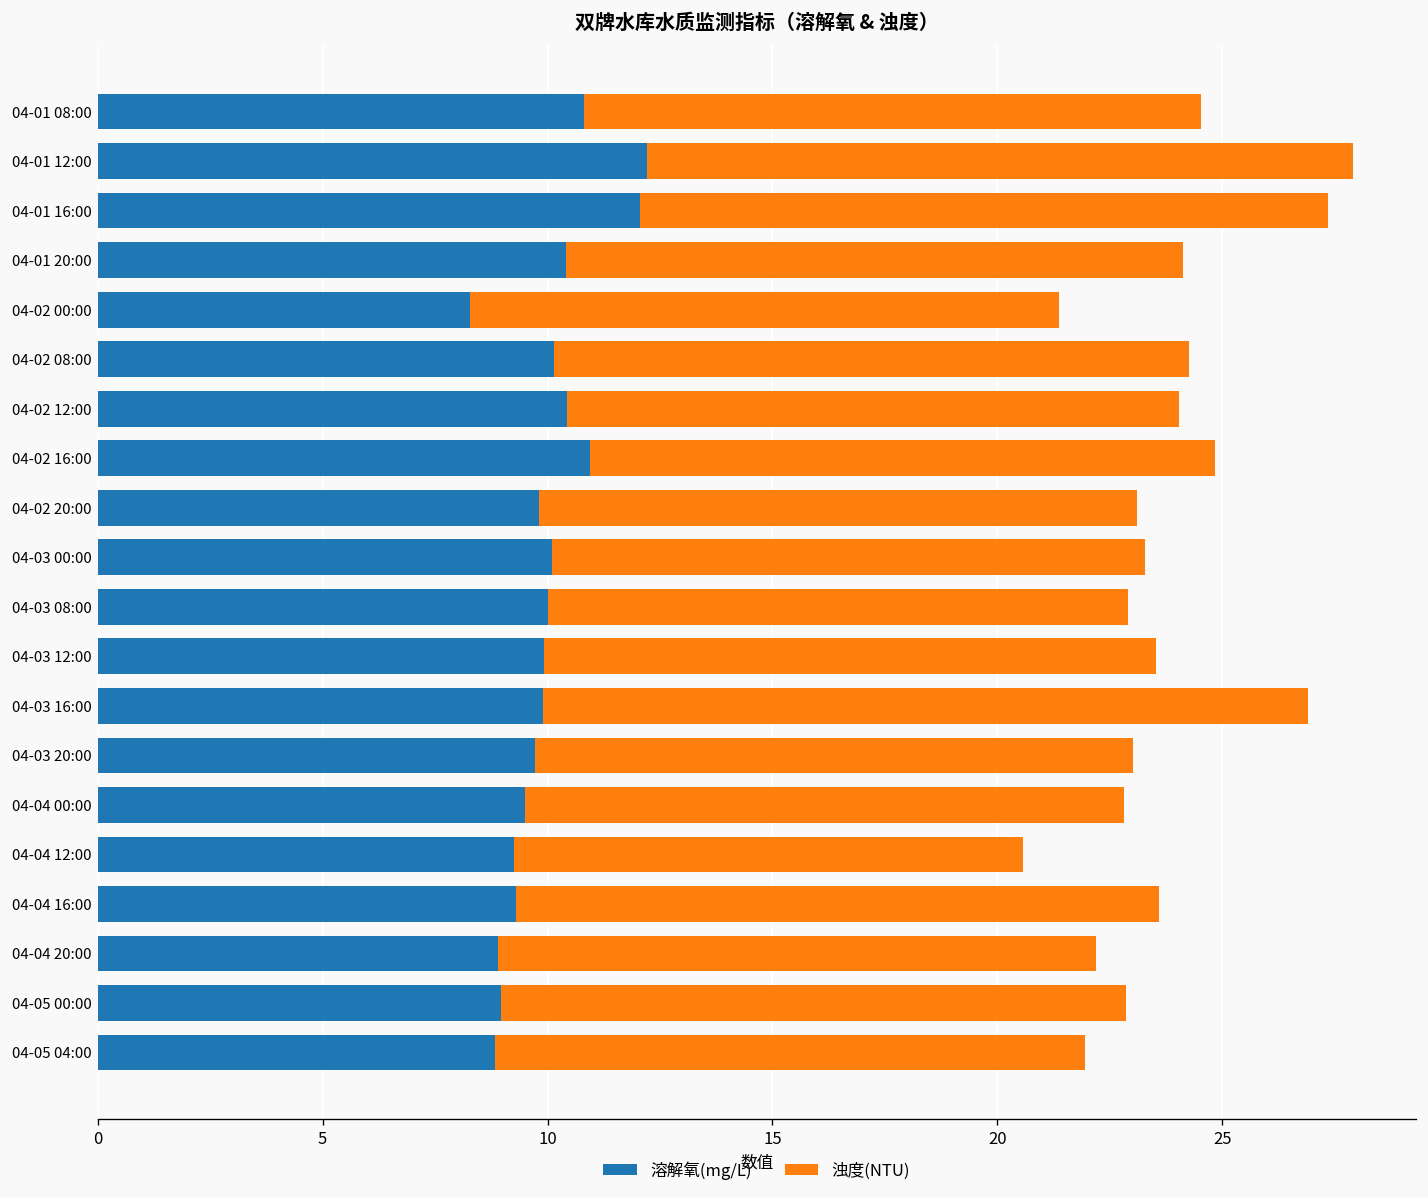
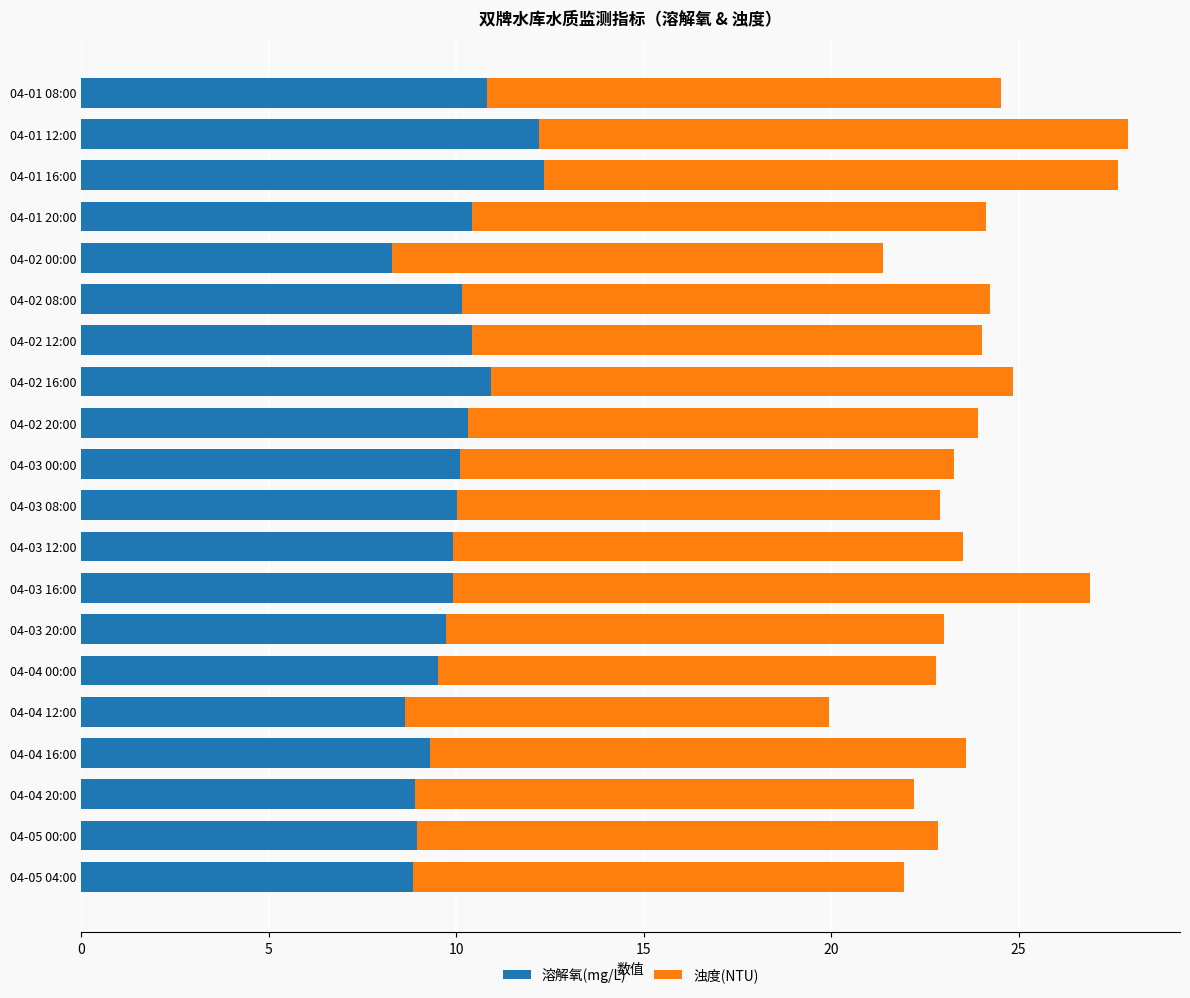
  {
    "溶解氧(mg/L)": {
      "04-01 08:00": 10.8,
      "04-01 12:00": 12.2,
-     "04-01 16:00": 12.1,
+     "04-01 16:00": 12.4,
      "04-01 20:00": 10.4,
      "04-02 00:00": 8.3,
      "04-02 08:00": 10.2,
      "04-02 12:00": 10.4,
      "04-02 16:00": 10.9,
-     "04-02 20:00": 9.8,
+     "04-02 20:00": 10.3,
      "04-03 00:00": 10.1,
      "04-03 08:00": 10.0,
      "04-03 12:00": 9.9,
      "04-03 16:00": 9.9,
      "04-03 20:00": 9.7,
      "04-04 00:00": 9.5,
-     "04-04 12:00": 9.3,
+     "04-04 12:00": 8.6,
      "04-04 16:00": 9.3,
      "04-04 20:00": 8.9,
      "04-05 00:00": 9.0,
      "04-05 04:00": 8.8
    },
    "浊度(NTU)": {
      "04-01 08:00": 13.7,
      "04-01 12:00": 15.7,
      "04-01 16:00": 15.3,
      "04-01 20:00": 13.7,
      "04-02 00:00": 13.1,
      "04-02 08:00": 14.1,
      "04-02 12:00": 13.6,
      "04-02 16:00": 13.9,
-     "04-02 20:00": 13.3,
+     "04-02 20:00": 13.6,
      "04-03 00:00": 13.2,
      "04-03 08:00": 12.9,
      "04-03 12:00": 13.6,
      "04-03 16:00": 17.0,
      "04-03 20:00": 13.3,
      "04-04 00:00": 13.3,
      "04-04 12:00": 11.3,
      "04-04 16:00": 14.3,
      "04-04 20:00": 13.3,
      "04-05 00:00": 13.9,
      "04-05 04:00": 13.1
    }
  }
